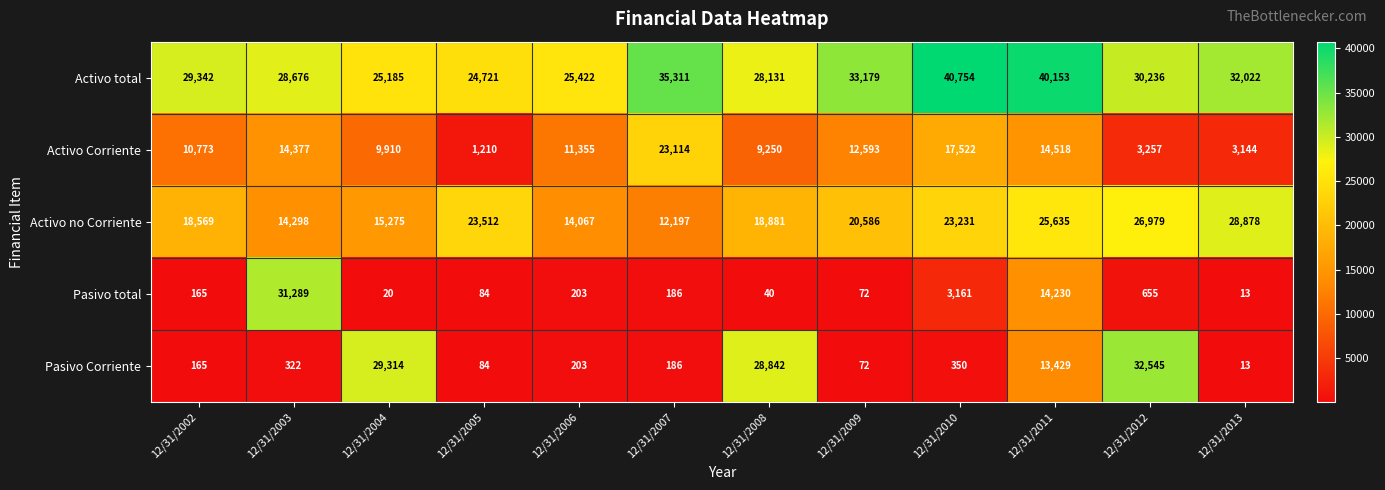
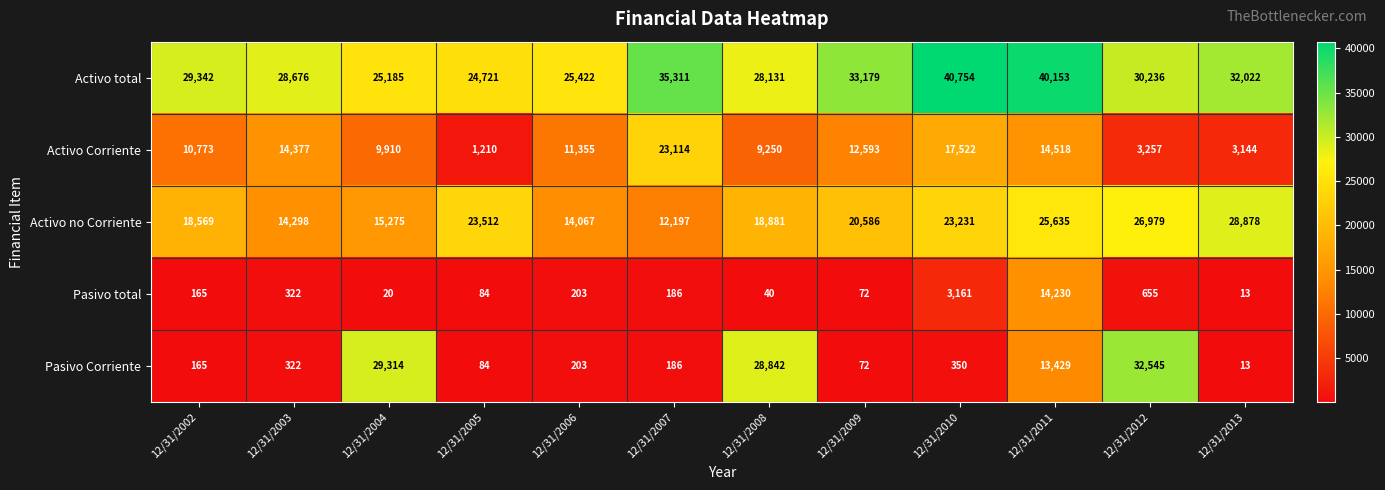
  {
    "Activo total": {
      "12/31/2002": "29,342",
      "12/31/2003": "28,676",
      "12/31/2004": "25,185",
      "12/31/2005": "24,721",
      "12/31/2006": "25,422",
      "12/31/2007": "35,311",
      "12/31/2008": "28,131",
      "12/31/2009": "33,179",
      "12/31/2010": "40,754",
      "12/31/2011": "40,153",
      "12/31/2012": "30,236",
      "12/31/2013": "32,022"
    },
    "Activo Corriente": {
      "12/31/2002": "10,773",
      "12/31/2003": "14,377",
      "12/31/2004": "9,910",
      "12/31/2005": "1,210",
      "12/31/2006": "11,355",
      "12/31/2007": "23,114",
      "12/31/2008": "9,250",
      "12/31/2009": "12,593",
      "12/31/2010": "17,522",
      "12/31/2011": "14,518",
      "12/31/2012": "3,257",
      "12/31/2013": "3,144"
    },
    "Activo no Corriente": {
      "12/31/2002": "18,569",
      "12/31/2003": "14,298",
      "12/31/2004": "15,275",
      "12/31/2005": "23,512",
      "12/31/2006": "14,067",
      "12/31/2007": "12,197",
      "12/31/2008": "18,881",
      "12/31/2009": "20,586",
      "12/31/2010": "23,231",
      "12/31/2011": "25,635",
      "12/31/2012": "26,979",
      "12/31/2013": "28,878"
    },
    "Pasivo total": {
      "12/31/2002": "165",
-     "12/31/2003": "31,289",
+     "12/31/2003": "322",
      "12/31/2004": "20",
      "12/31/2005": "84",
      "12/31/2006": "203",
      "12/31/2007": "186",
      "12/31/2008": "40",
      "12/31/2009": "72",
      "12/31/2010": "3,161",
      "12/31/2011": "14,230",
      "12/31/2012": "655",
      "12/31/2013": "13"
    },
    "Pasivo Corriente": {
      "12/31/2002": "165",
      "12/31/2003": "322",
      "12/31/2004": "29,314",
      "12/31/2005": "84",
      "12/31/2006": "203",
      "12/31/2007": "186",
      "12/31/2008": "28,842",
      "12/31/2009": "72",
      "12/31/2010": "350",
      "12/31/2011": "13,429",
      "12/31/2012": "32,545",
      "12/31/2013": "13"
    }
  }
